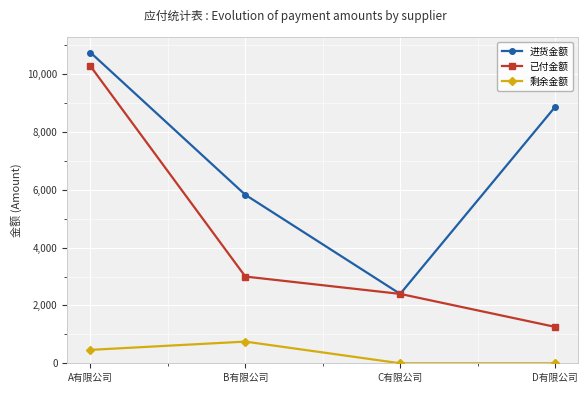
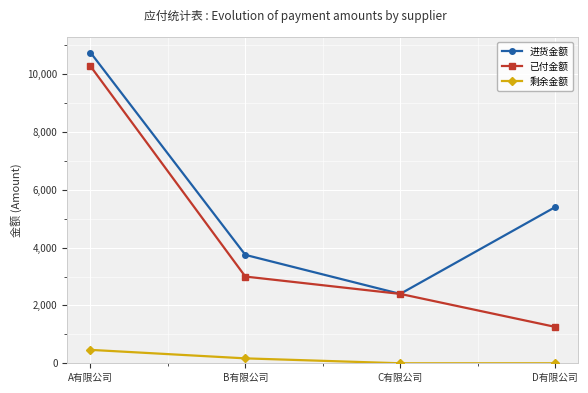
  {
    "进货金额": {
      "A有限公司": "10,800",
-     "B有限公司": "5,800",
-     "D有限公司": "8,900"
+     "B有限公司": "3,800",
+     "D有限公司": "5,400"
    },
    "已付金额": {
      "A有限公司": "10,300",
      "B有限公司": "3,000",
      "D有限公司": "1,300"
    },
    "剩余金额": {
      "A有限公司": "500",
-     "B有限公司": "800",
+     "B有限公司": "200",
      "C有限公司": "0",
      "D有限公司": "0"
    }
  }
